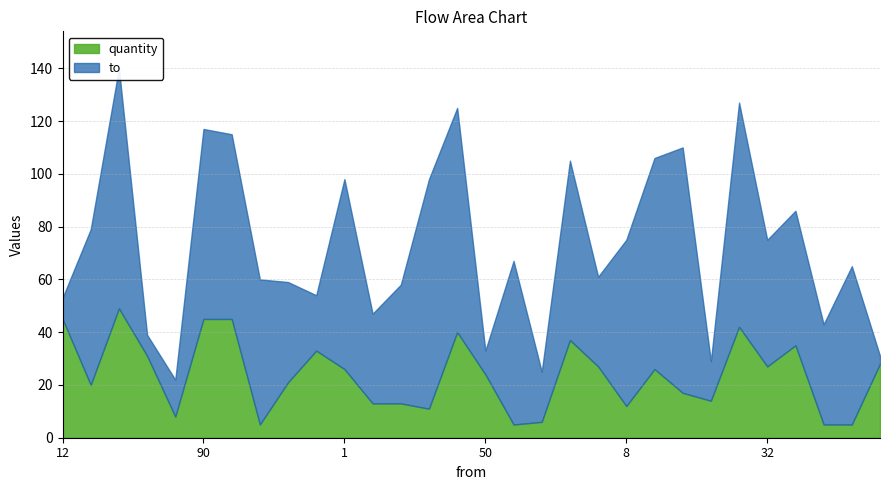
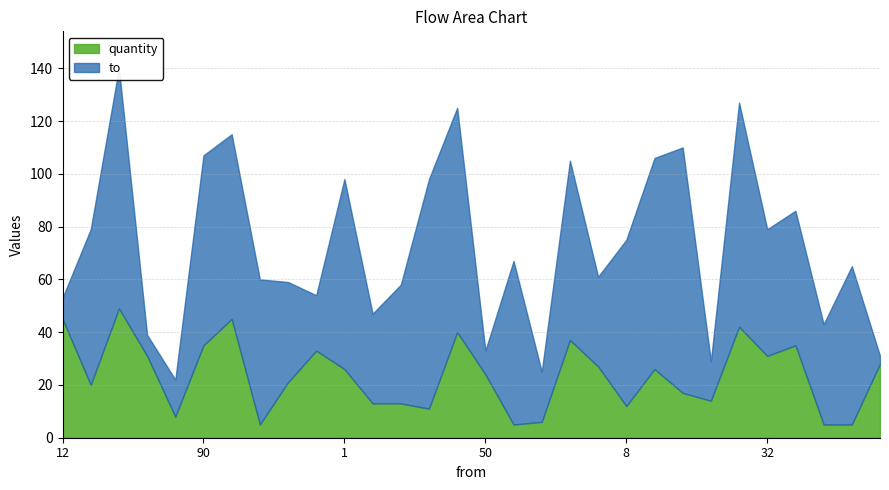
  {
    "quantity": {
-     "90": 45,
+     "90": 35,
      "50": 24,
-     "32": 27
+     "32": 31
    },
    "to": {
      "90": 72,
      "50": 9,
      "32": 48
    }
  }
